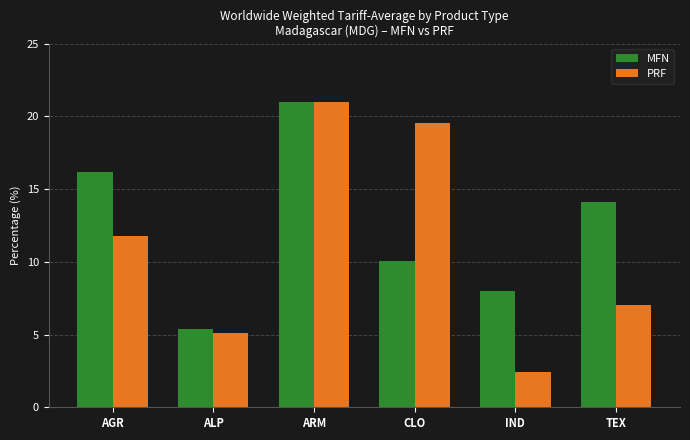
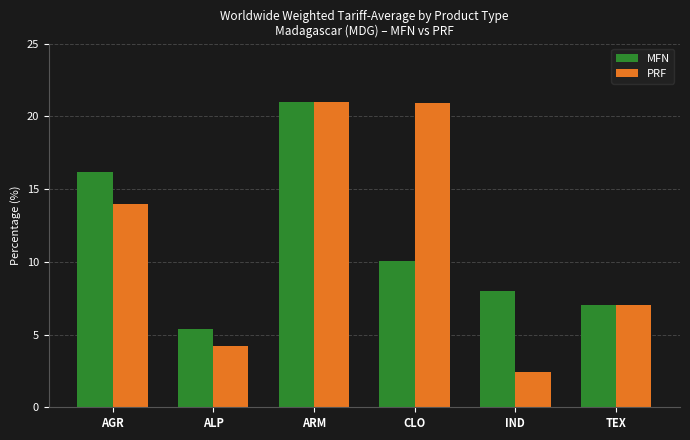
  {
    "MFN": {
      "AGR": 16.2,
      "ALP": 5.4,
      "ARM": 21.0,
      "CLO": 10.1,
      "IND": 8.0,
-     "TEX": 14.1
+     "TEX": 7.0
    },
    "PRF": {
-     "AGR": 11.8,
-     "ALP": 5.1,
+     "AGR": 14.0,
+     "ALP": 4.2,
      "ARM": 21.0,
-     "CLO": 19.6,
+     "CLO": 20.9,
      "IND": 2.4,
      "TEX": 7.0
    }
  }
